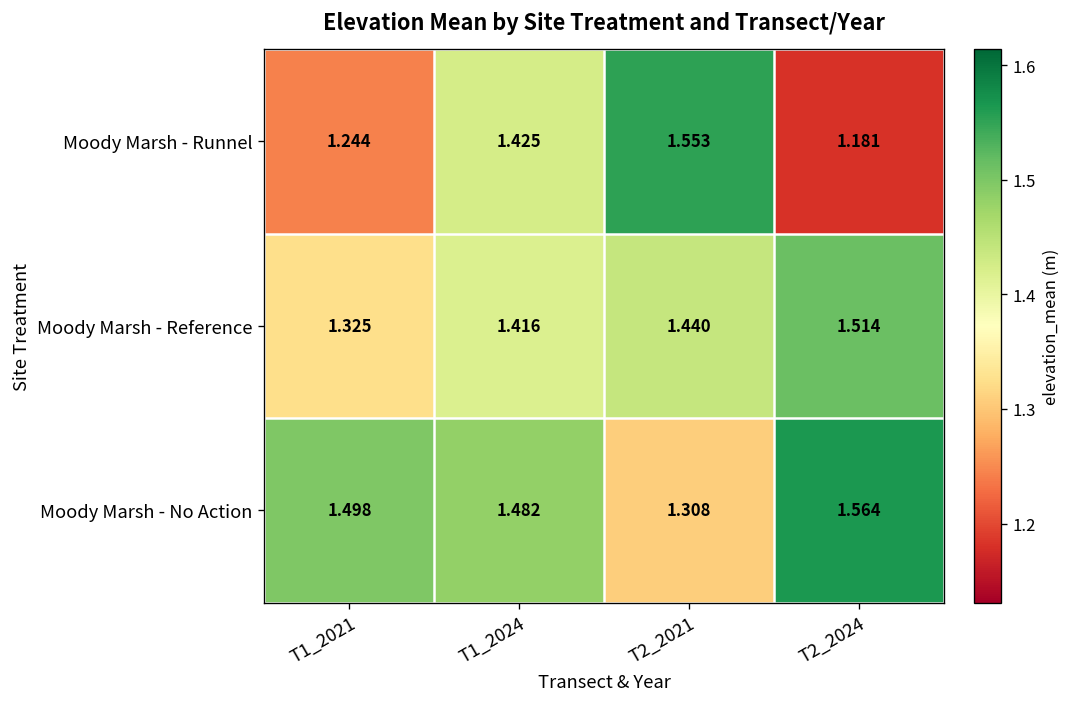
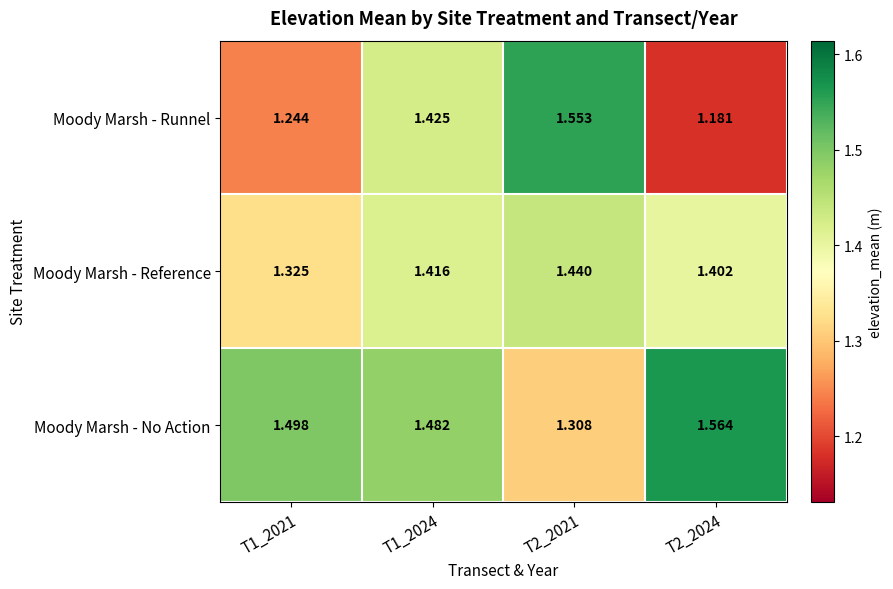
  {
    "Moody Marsh - Runnel": {
      "T1_2021": 1.244,
      "T1_2024": 1.425,
      "T2_2021": 1.553,
      "T2_2024": 1.181
    },
    "Moody Marsh - Reference": {
      "T1_2021": 1.325,
      "T1_2024": 1.416,
      "T2_2021": 1.440,
-     "T2_2024": 1.514
+     "T2_2024": 1.402
    },
    "Moody Marsh - No Action": {
      "T1_2021": 1.498,
      "T1_2024": 1.482,
      "T2_2021": 1.308,
      "T2_2024": 1.564
    }
  }
